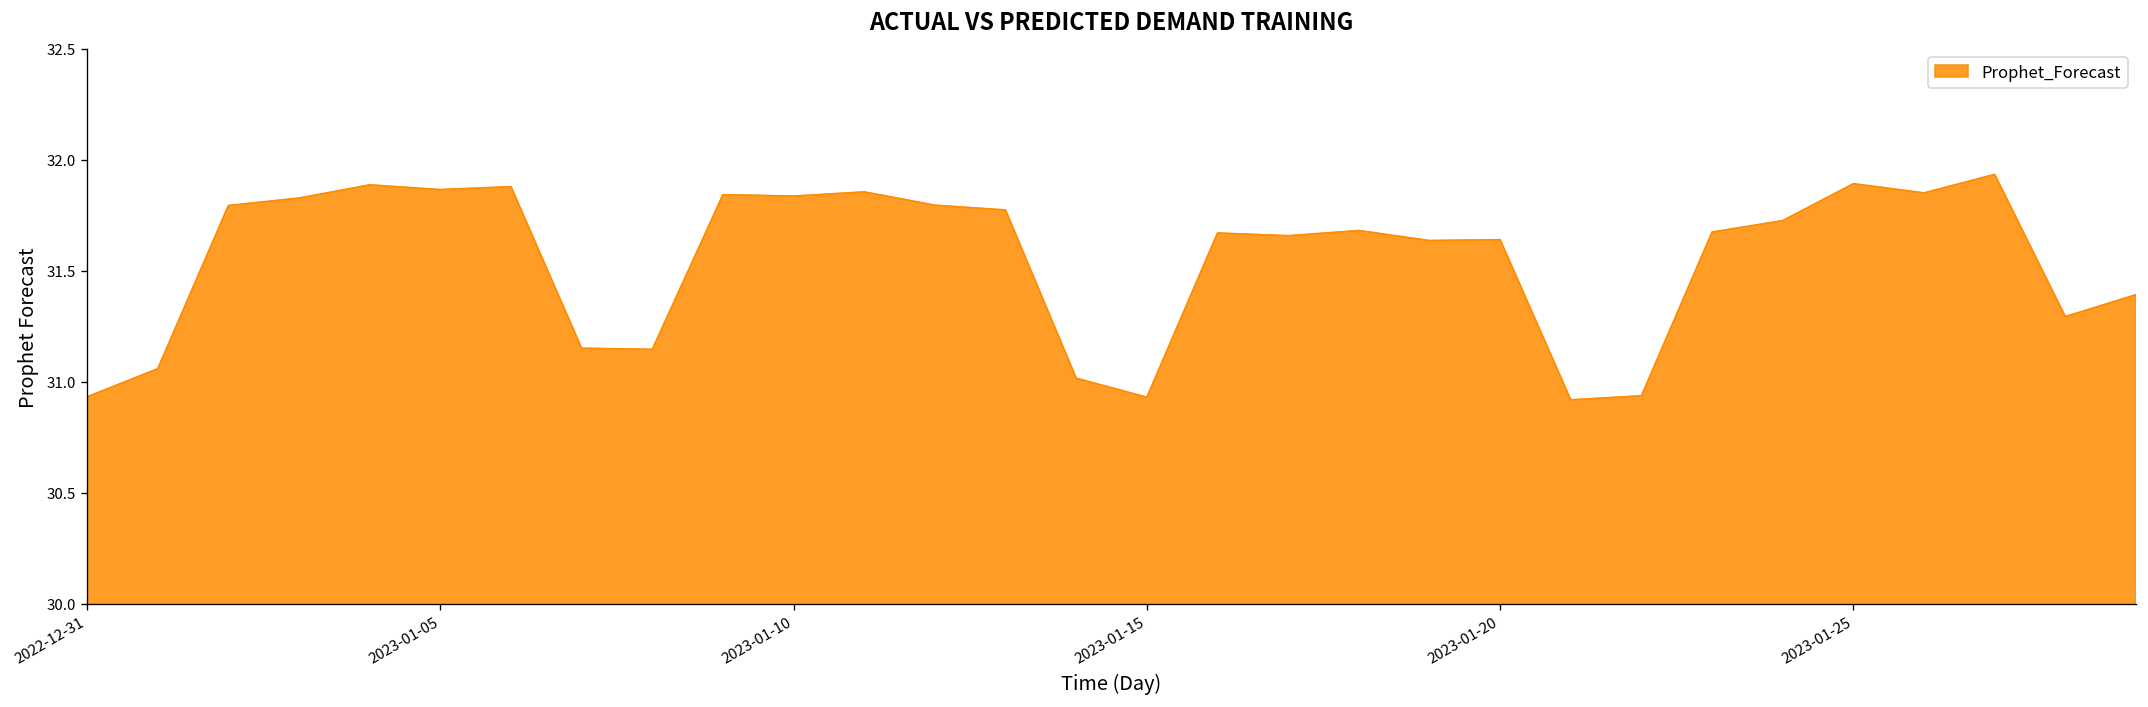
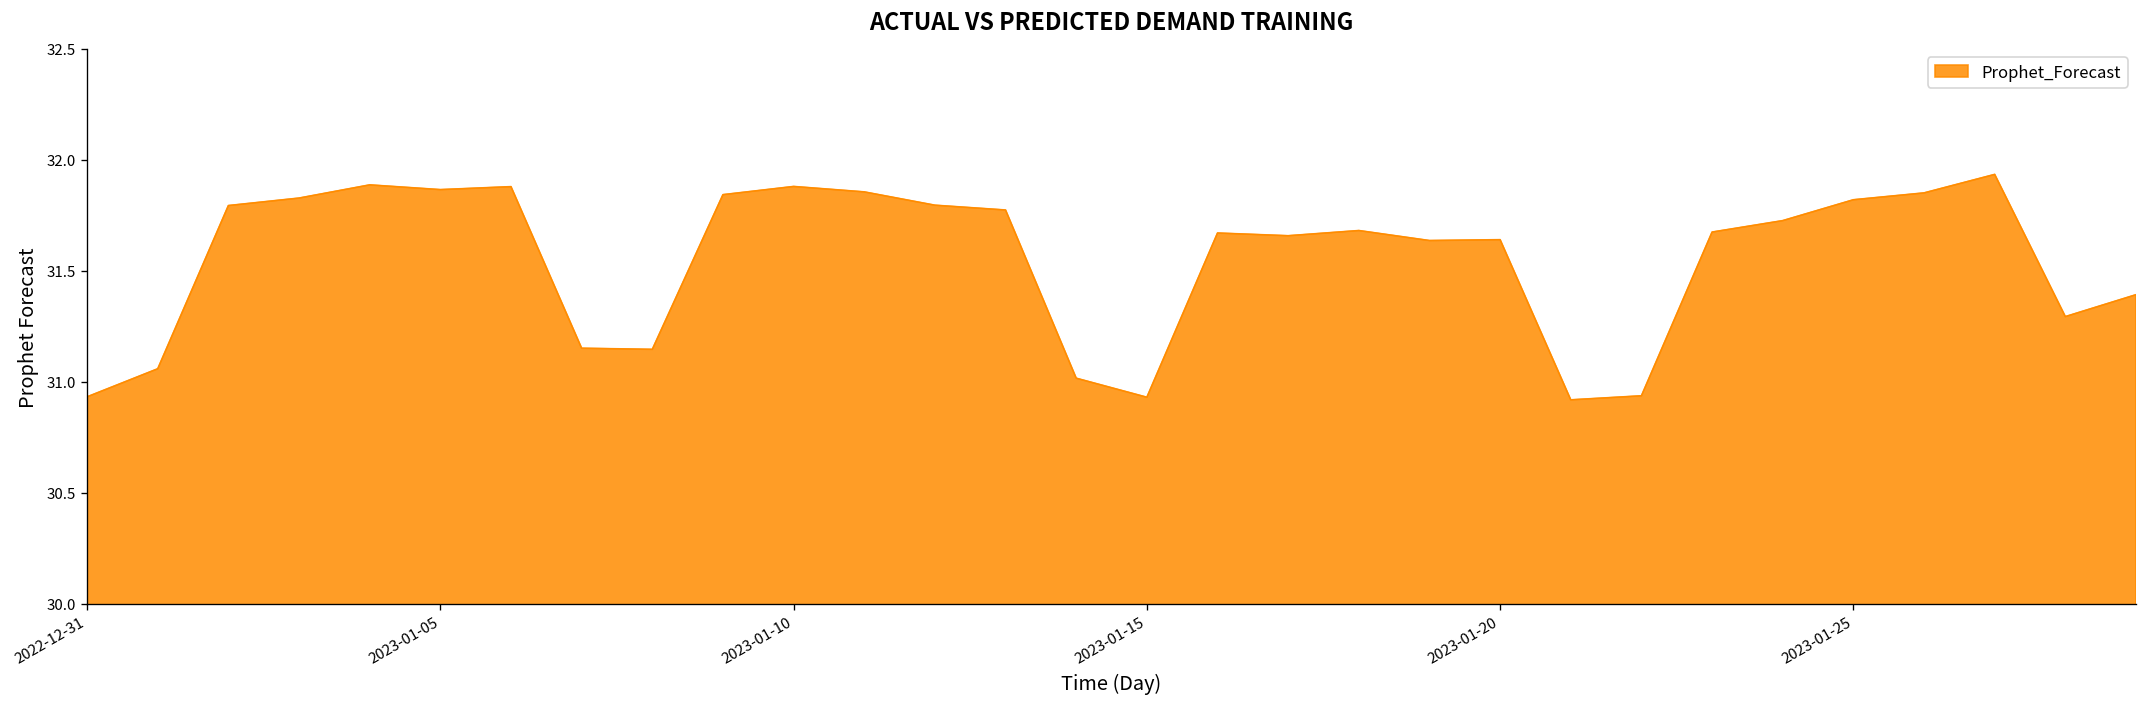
  {
    "2022-12-31": 30.93,
    "2023-01-05": 31.87,
-   "2023-01-10": 31.84,
+   "2023-01-10": 31.88,
    "2023-01-15": 30.93,
    "2023-01-20": 31.64,
-   "2023-01-25": 31.89
+   "2023-01-25": 31.82
  }
